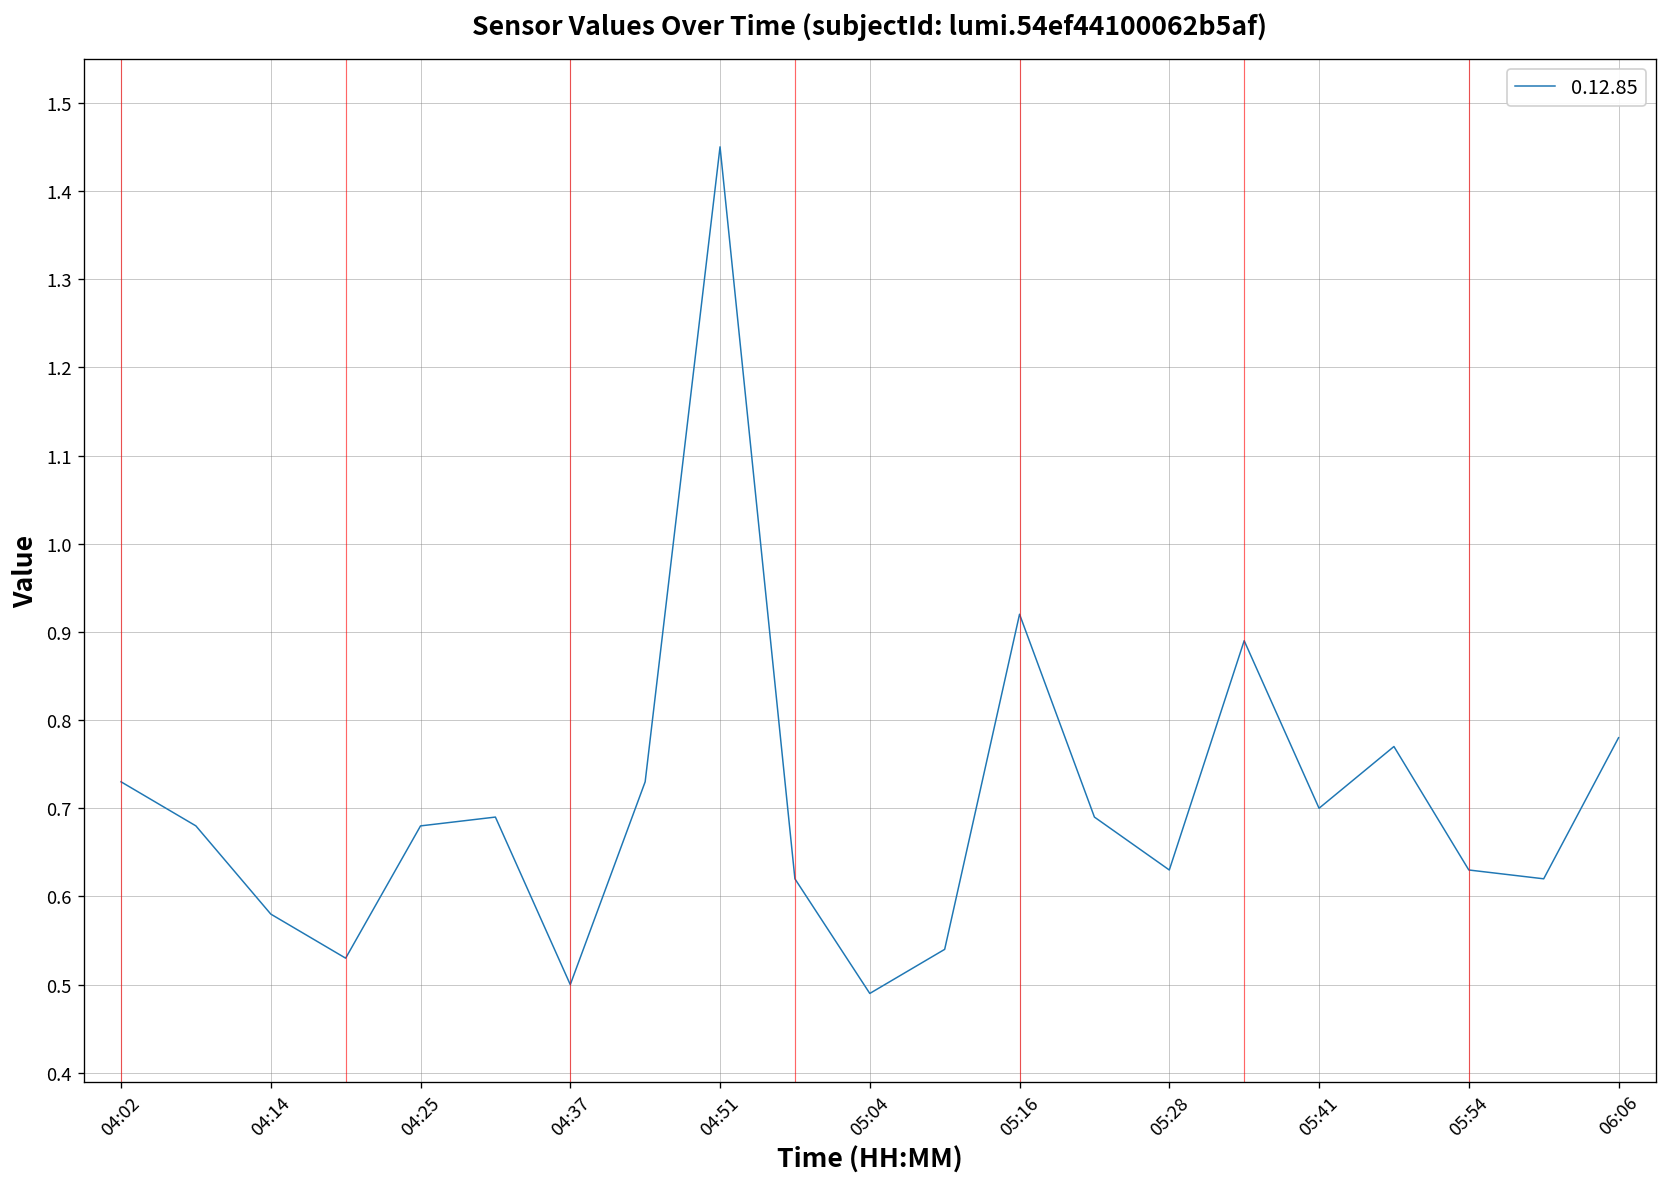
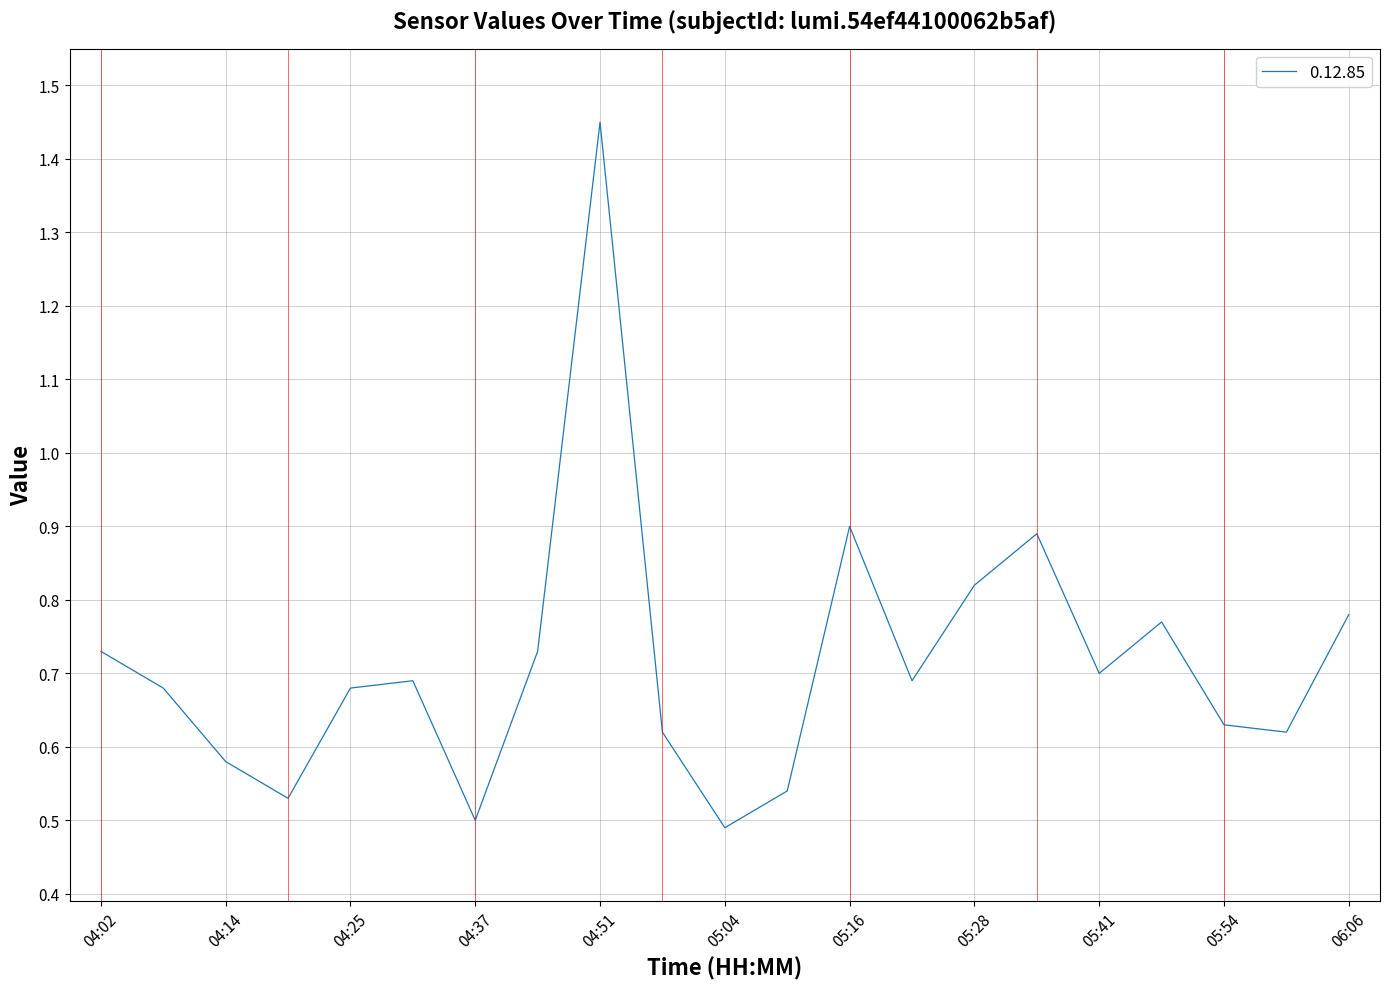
  {
    "04:02": 0.73,
    "04:14": 0.58,
    "04:25": 0.68,
    "04:37": 0.50,
    "04:51": 1.45,
    "05:04": 0.49,
-   "05:16": 0.92,
-   "05:28": 0.63,
+   "05:16": 0.90,
+   "05:28": 0.82,
    "05:41": 0.70,
    "05:54": 0.63,
    "06:06": 0.78
  }
